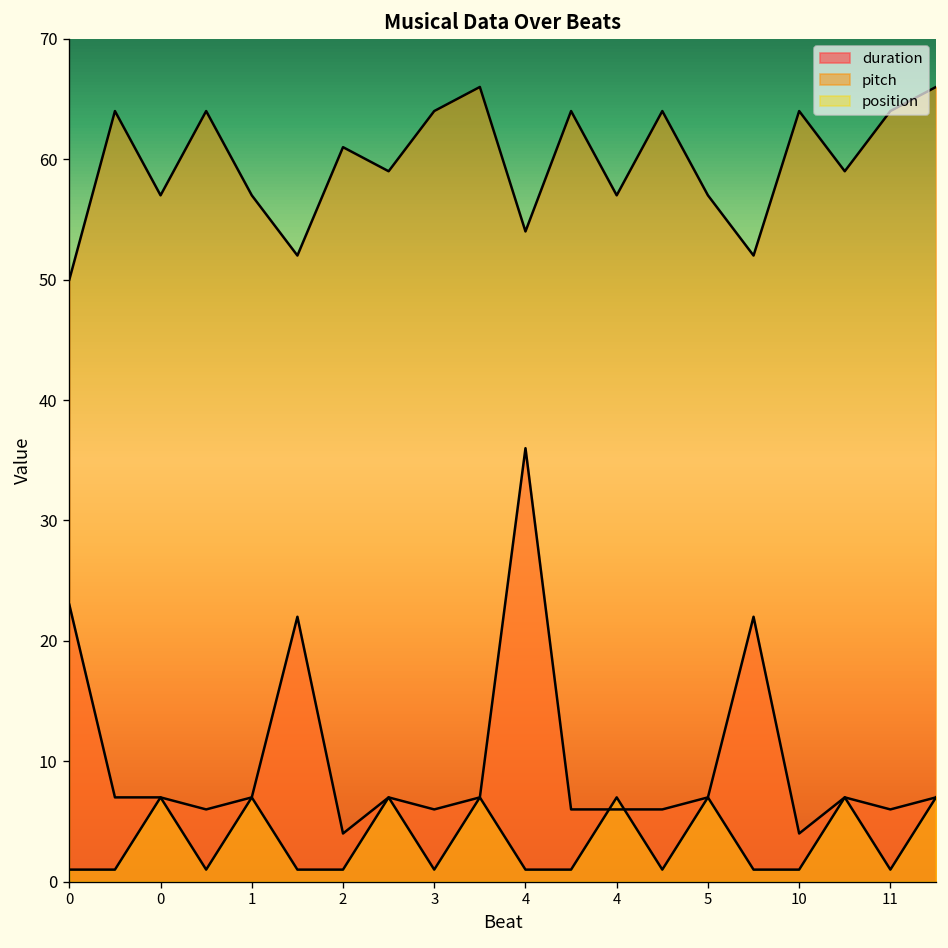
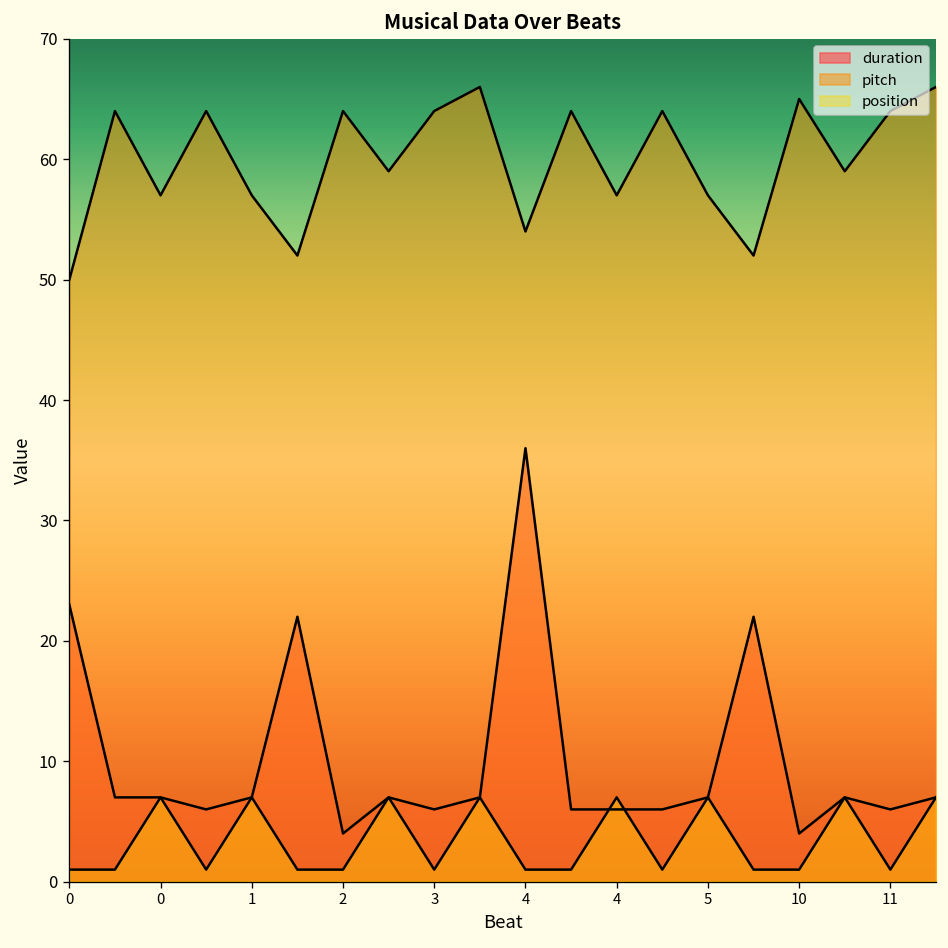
  {
    "duration": {
      "2": 4,
      "10": 4
    },
    "pitch": {
-     "2": 61,
-     "10": 64
+     "2": 64,
+     "10": 65
    },
    "position": {
      "2": 1,
      "10": 1
    }
  }
